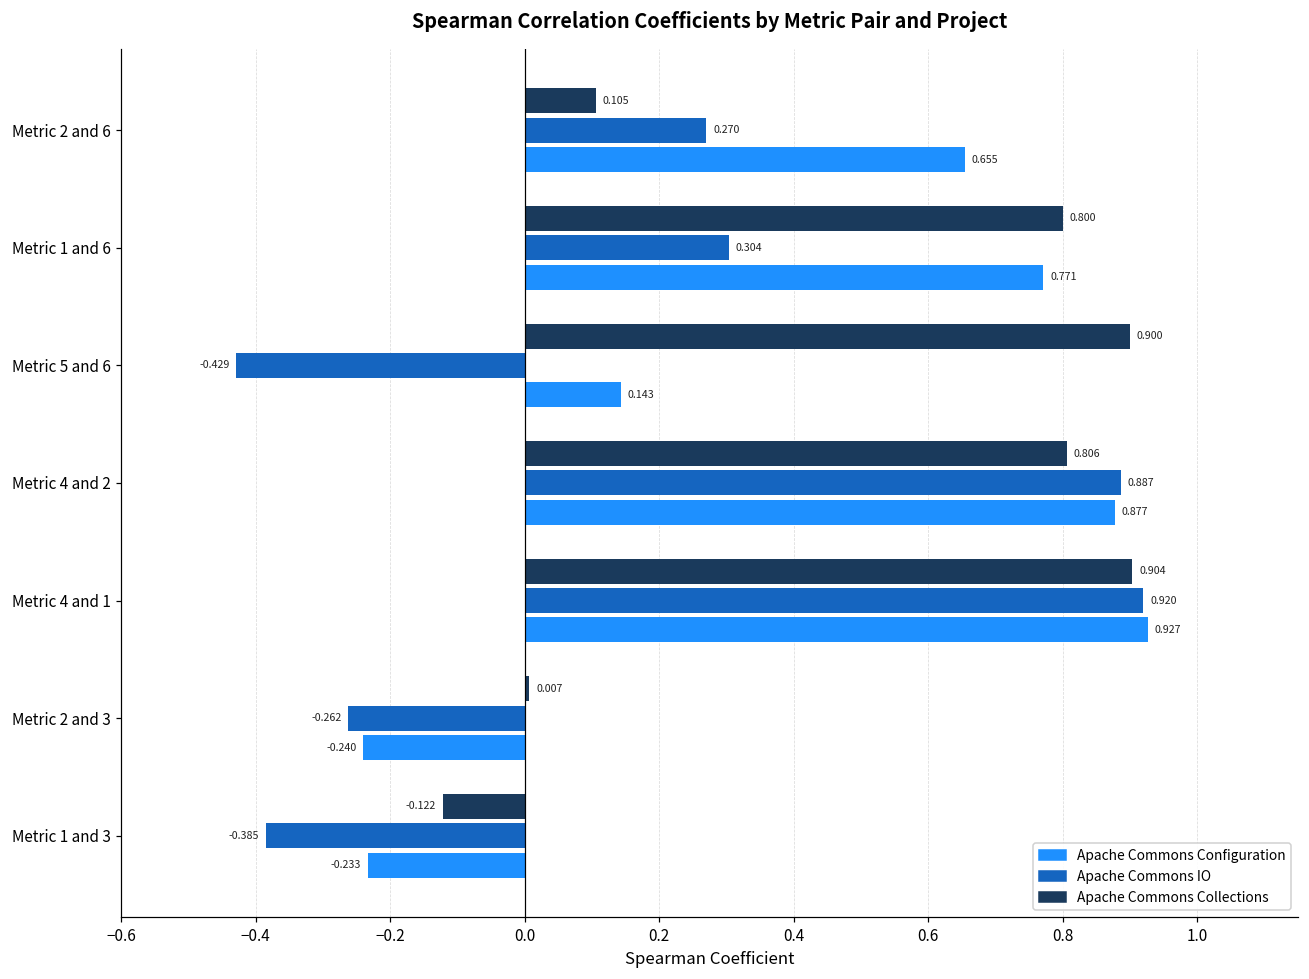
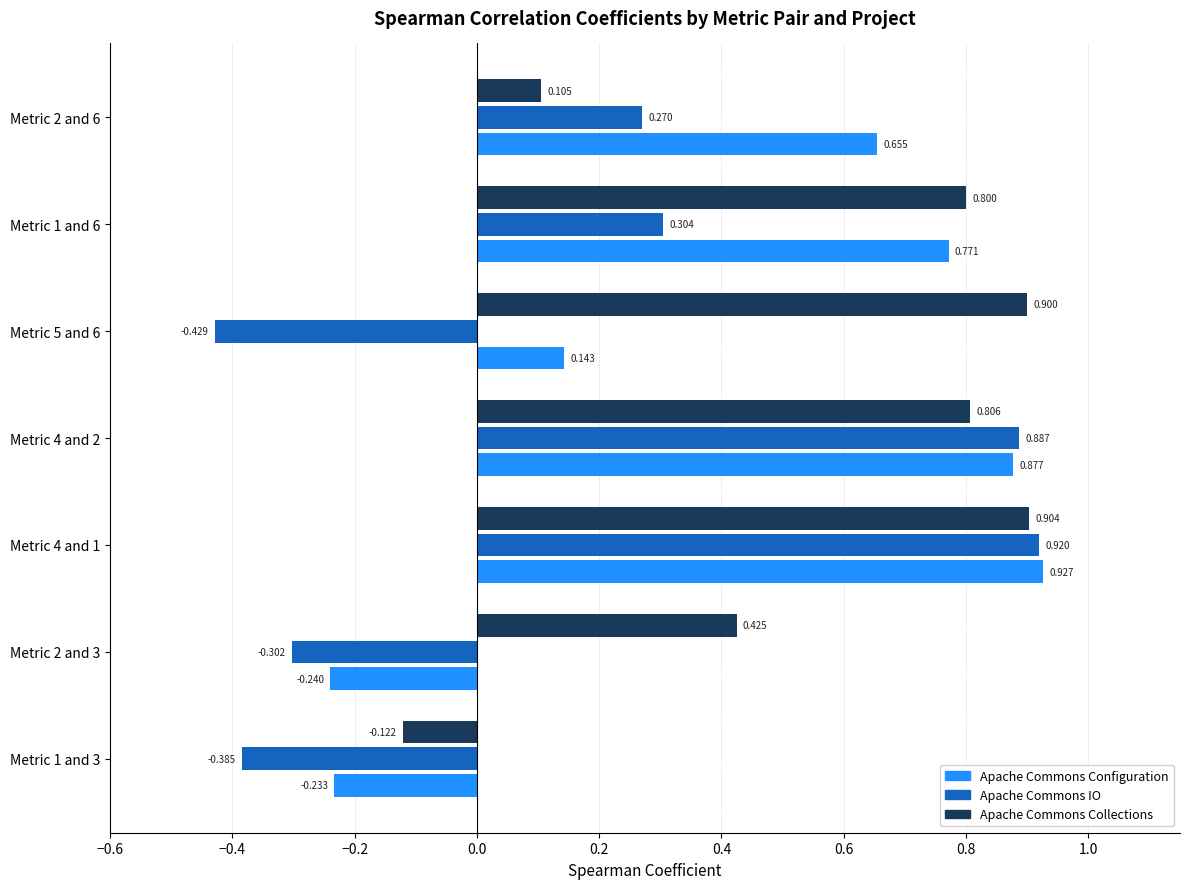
  {
    "Apache Commons Configuration": {
      "Metric 2 and 6": 0.655,
      "Metric 1 and 6": 0.771,
      "Metric 5 and 6": 0.143,
      "Metric 4 and 2": 0.877,
      "Metric 4 and 1": 0.927,
      "Metric 2 and 3": -0.240,
      "Metric 1 and 3": -0.233
    },
    "Apache Commons IO": {
      "Metric 2 and 6": 0.270,
      "Metric 1 and 6": 0.304,
      "Metric 5 and 6": -0.429,
      "Metric 4 and 2": 0.887,
      "Metric 4 and 1": 0.920,
-     "Metric 2 and 3": -0.262,
+     "Metric 2 and 3": -0.302,
      "Metric 1 and 3": -0.385
    },
    "Apache Commons Collections": {
      "Metric 2 and 6": 0.105,
      "Metric 1 and 6": 0.800,
      "Metric 5 and 6": 0.900,
      "Metric 4 and 2": 0.806,
      "Metric 4 and 1": 0.904,
-     "Metric 2 and 3": 0.007,
+     "Metric 2 and 3": 0.425,
      "Metric 1 and 3": -0.122
    }
  }
